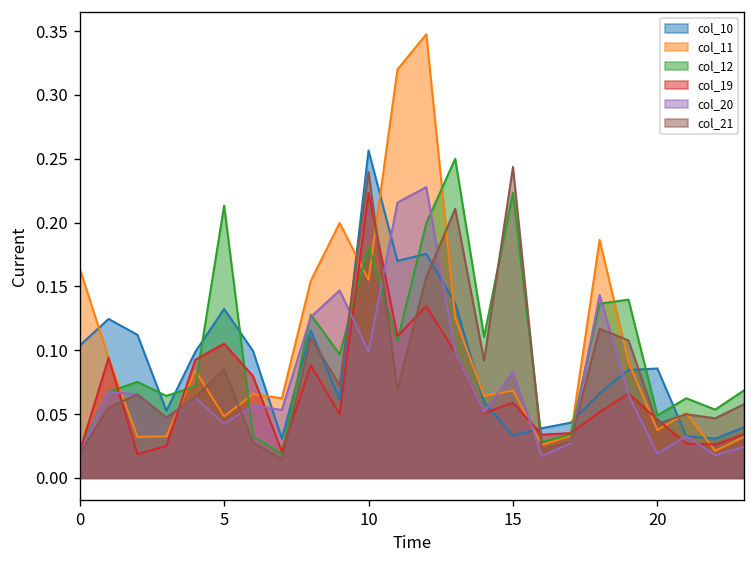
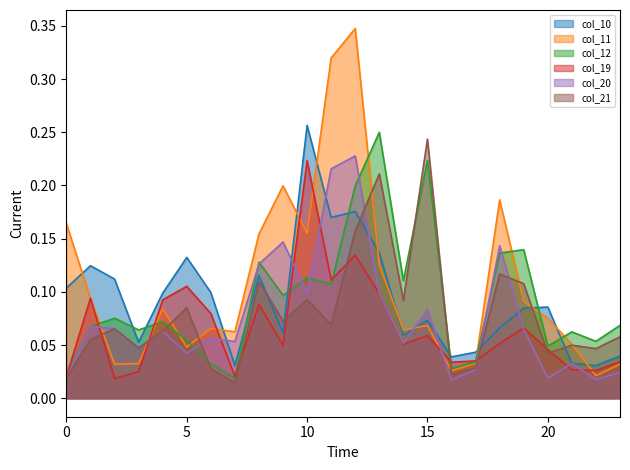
  {
    "col_10": {
      "0": 0.104,
      "5": 0.132,
      "10": 0.256,
-     "15": 0.033,
+     "15": 0.073,
      "20": 0.086
    },
    "col_11": {
      "0": 0.164,
      "5": 0.048,
      "10": 0.155,
      "15": 0.068,
-     "20": 0.037
+     "20": 0.075
    },
    "col_12": {
-     "5": 0.213,
-     "10": 0.181,
+     "5": 0.055,
+     "10": 0.113,
      "15": 0.223,
      "20": 0.049
    },
    "col_19": {
      "5": 0.105,
      "10": 0.223,
      "15": 0.059,
      "20": 0.046
    },
    "col_20": {
      "5": 0.042,
      "10": 0.099,
      "15": 0.083,
      "20": 0.019
    },
    "col_21": {
      "5": 0.085,
-     "10": 0.240,
+     "10": 0.092,
      "15": 0.244,
      "20": 0.042
    }
  }
